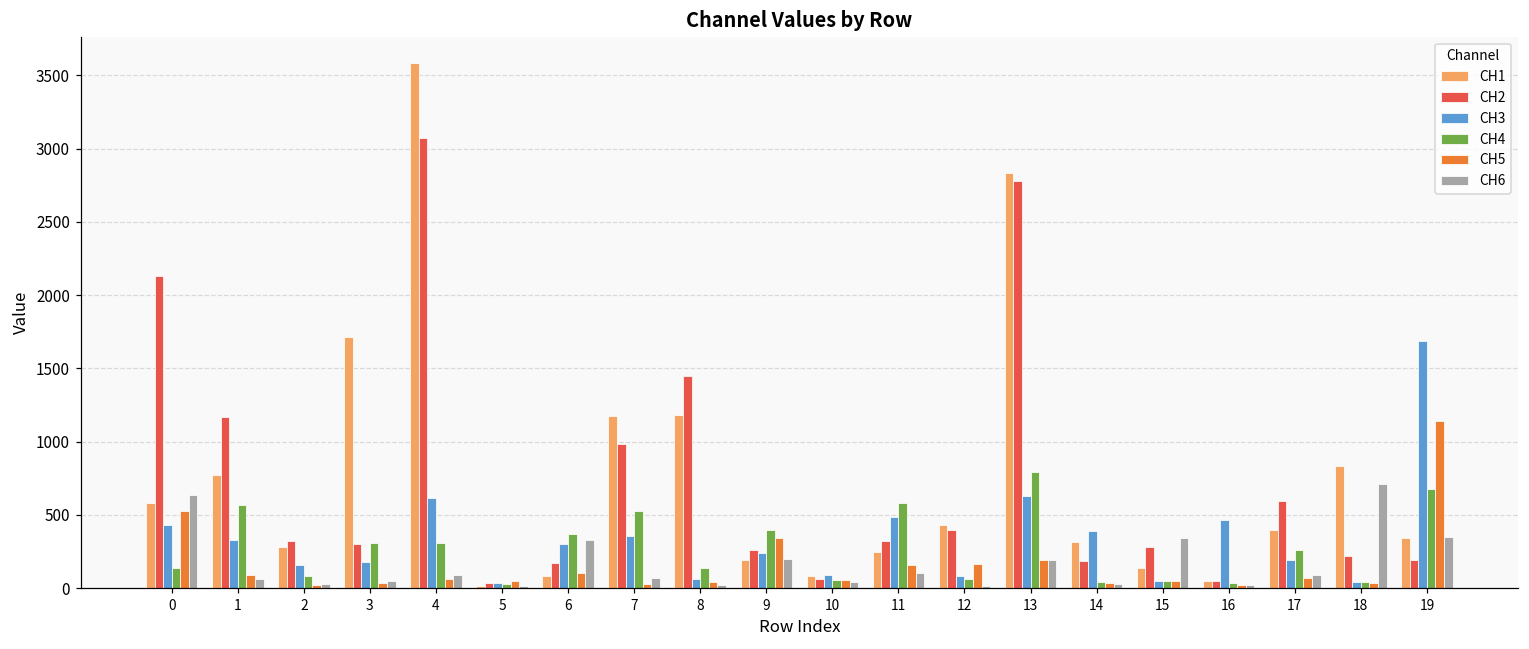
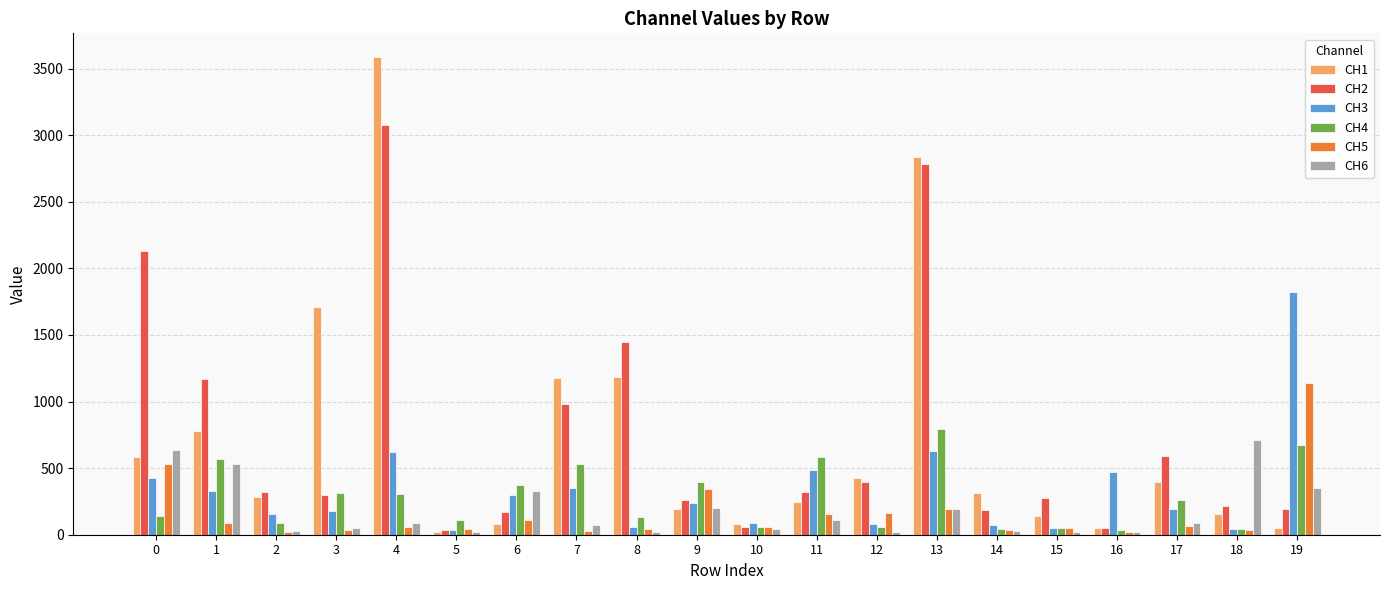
  {
    "CH1": {
      "0": 580,
      "1": 780,
      "2": 280,
      "3": 1710,
      "4": 3590,
      "6": 80,
      "7": 1180,
      "8": 1180,
      "9": 190,
      "10": 80,
      "11": 250,
      "12": 430,
      "13": 2840,
      "14": 320,
      "15": 140,
      "16": 50,
      "17": 400,
-     "18": 830,
-     "19": 340
+     "18": 160,
+     "19": 50
    },
    "CH3": {
      "0": 430,
      "1": 330,
      "2": 160,
      "3": 180,
      "4": 620,
      "5": 30,
      "6": 300,
      "7": 350,
      "8": 60,
      "9": 240,
      "10": 90,
      "11": 490,
      "12": 80,
      "13": 630,
-     "14": 390,
+     "14": 70,
      "15": 50,
      "16": 470,
      "17": 190,
      "18": 40,
-     "19": 1690
+     "19": 1820
    },
    "CH4": {
      "0": 140,
      "1": 570,
      "2": 80,
      "3": 310,
      "4": 310,
-     "5": 30,
+     "5": 110,
      "6": 370,
      "7": 530,
      "8": 130,
      "9": 400,
      "10": 60,
      "11": 580,
      "12": 60,
      "13": 790,
      "14": 40,
      "15": 50,
      "16": 40,
      "17": 260,
      "18": 50,
      "19": 680
    },
    "CH6": {
      "0": 640,
-     "1": 70,
+     "1": 530,
      "2": 30,
      "3": 50,
      "4": 90,
      "6": 330,
      "7": 70,
      "8": 20,
      "9": 200,
      "10": 40,
      "11": 110,
      "13": 190,
      "14": 30,
-     "15": 340,
+     "15": 20,
      "17": 90,
      "18": 710,
      "19": 350
    }
  }
